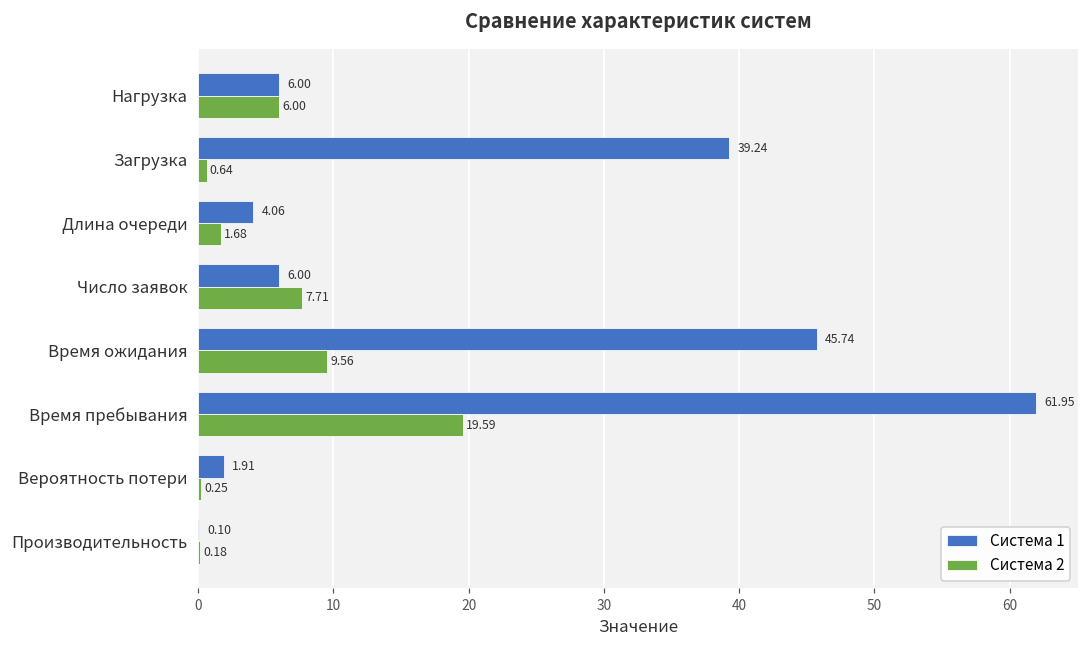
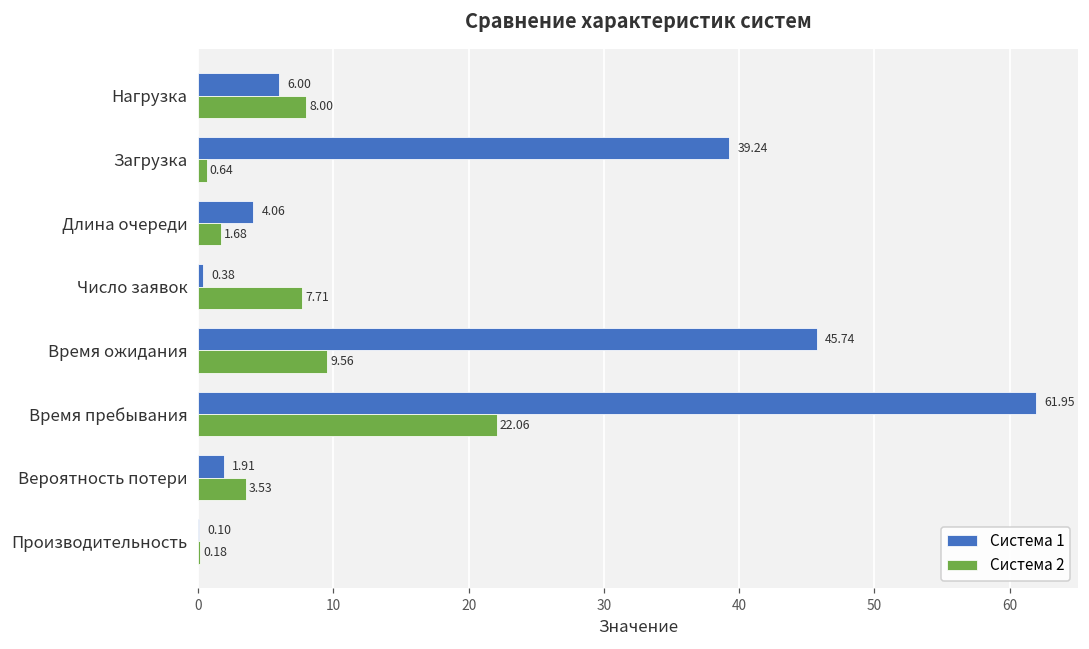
  {
    "Система 1": {
      "Нагрузка": 6.00,
      "Загрузка": 39.24,
      "Длина очереди": 4.06,
-     "Число заявок": 6.00,
+     "Число заявок": 0.38,
      "Время ожидания": 45.74,
      "Время пребывания": 61.95,
      "Вероятность потери": 1.91,
      "Производительность": 0.10
    },
    "Система 2": {
-     "Нагрузка": 6.00,
+     "Нагрузка": 8.00,
      "Загрузка": 0.64,
      "Длина очереди": 1.68,
      "Число заявок": 7.71,
      "Время ожидания": 9.56,
-     "Время пребывания": 19.59,
-     "Вероятность потери": 0.25,
+     "Время пребывания": 22.06,
+     "Вероятность потери": 3.53,
      "Производительность": 0.18
    }
  }
